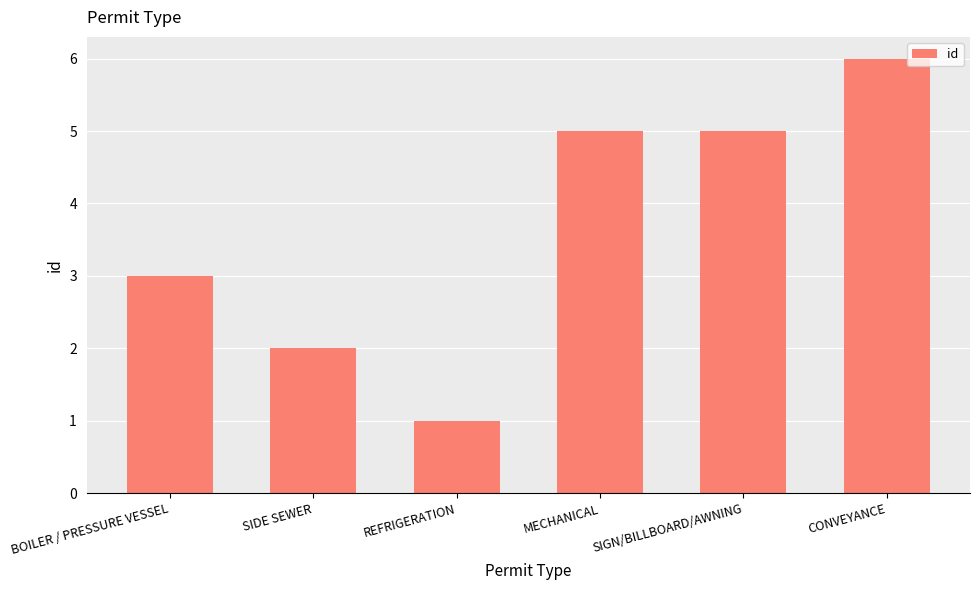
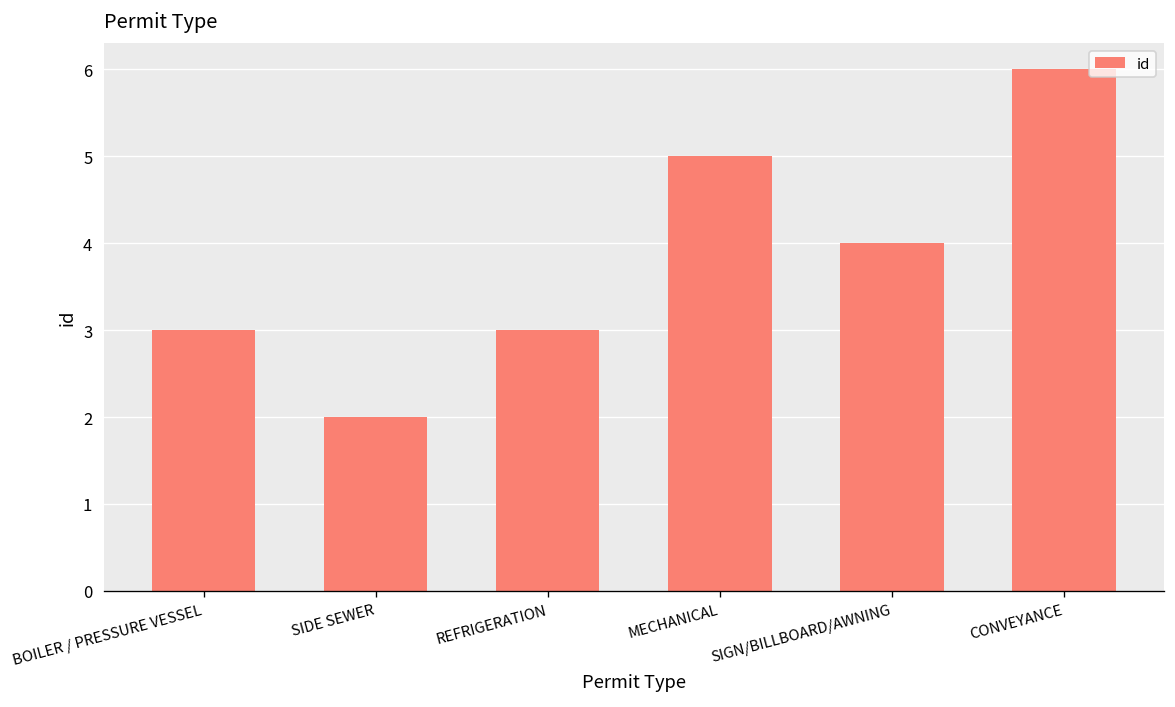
  {
    "BOILER / PRESSURE VESSEL": 3,
    "SIDE SEWER": 2,
-   "REFRIGERATION": 1,
+   "REFRIGERATION": 3,
    "MECHANICAL": 5,
-   "SIGN/BILLBOARD/AWNING": 5,
+   "SIGN/BILLBOARD/AWNING": 4,
    "CONVEYANCE": 6
  }
